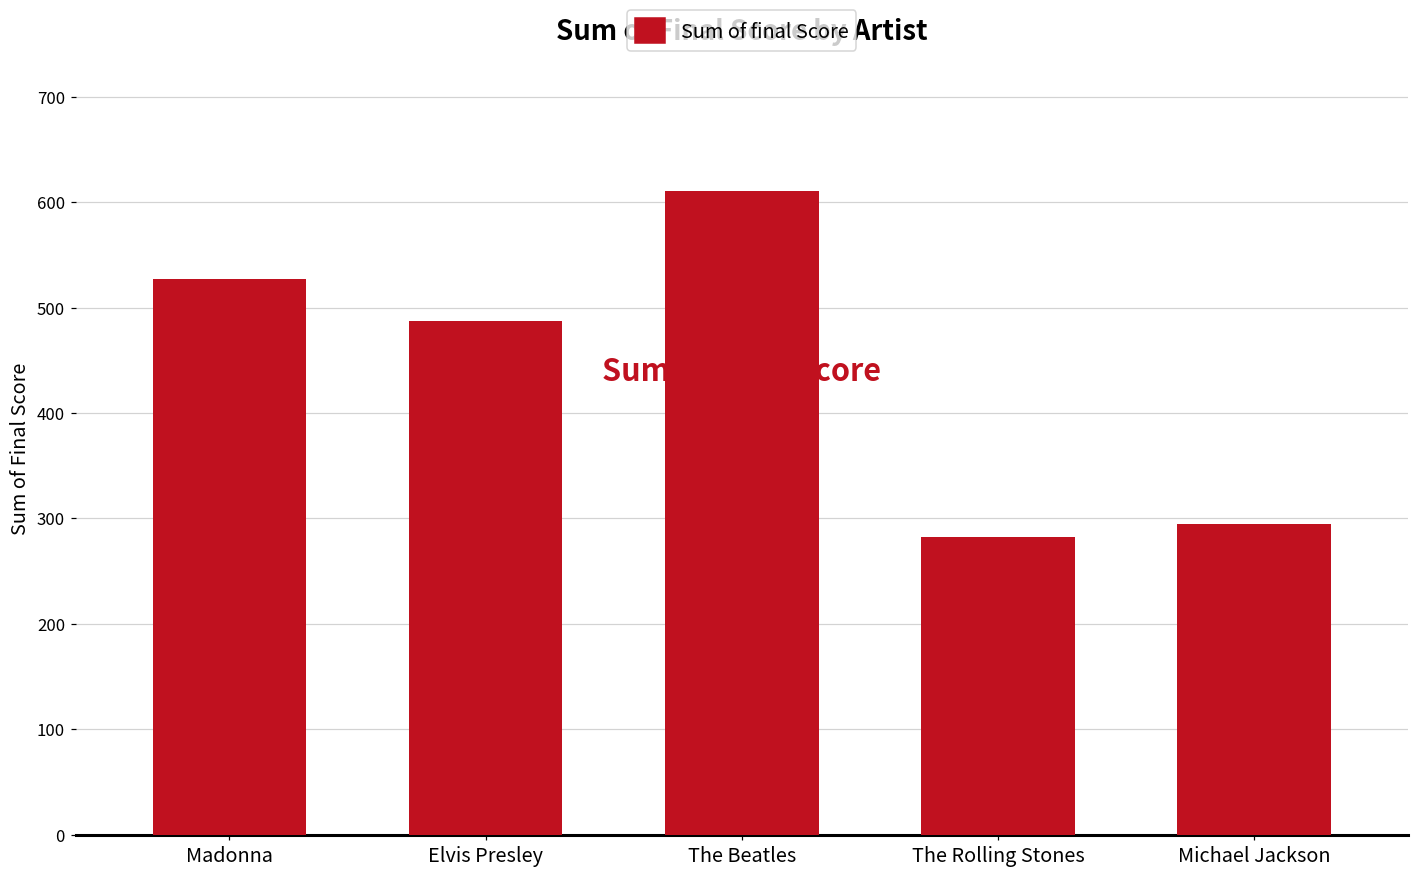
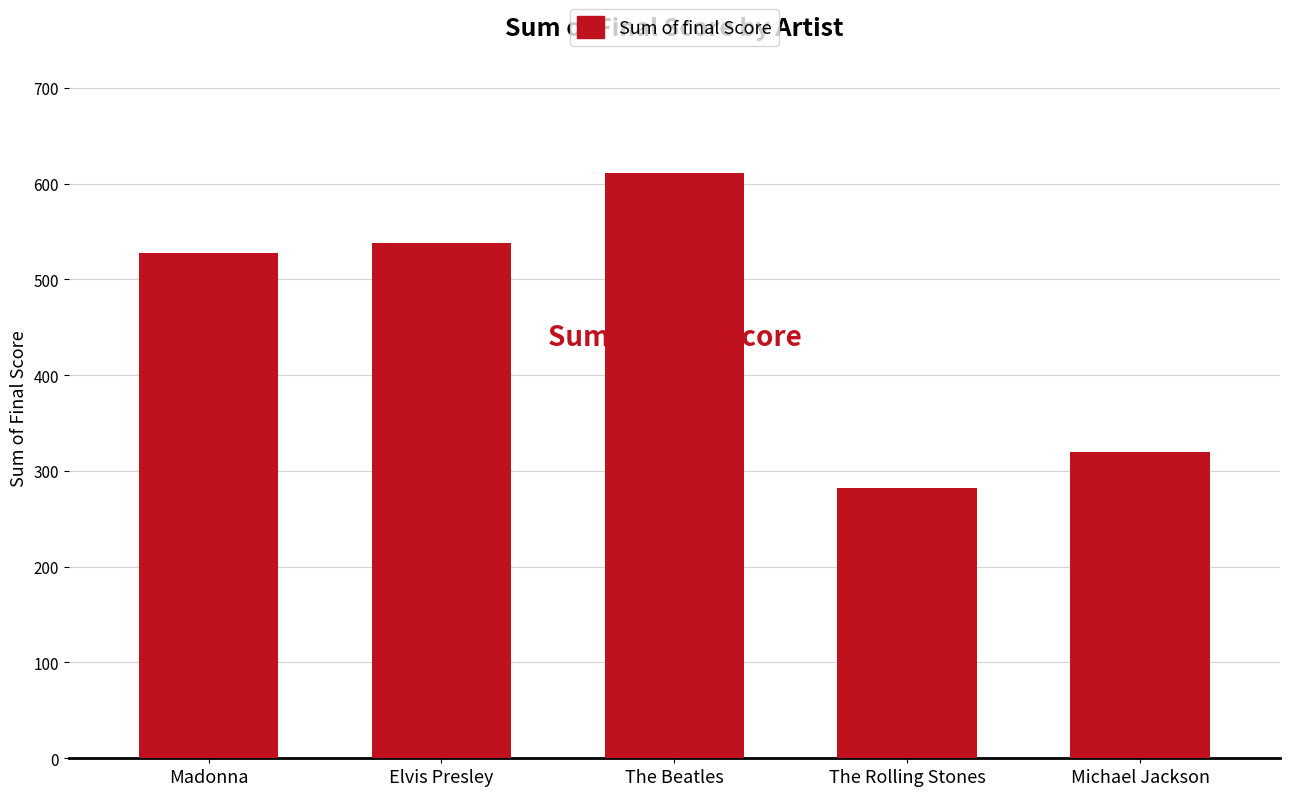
  {
    "Madonna": 530,
-   "Elvis Presley": 490,
+   "Elvis Presley": 540,
    "The Beatles": 610,
    "The Rolling Stones": 280,
-   "Michael Jackson": 290
+   "Michael Jackson": 320
  }
